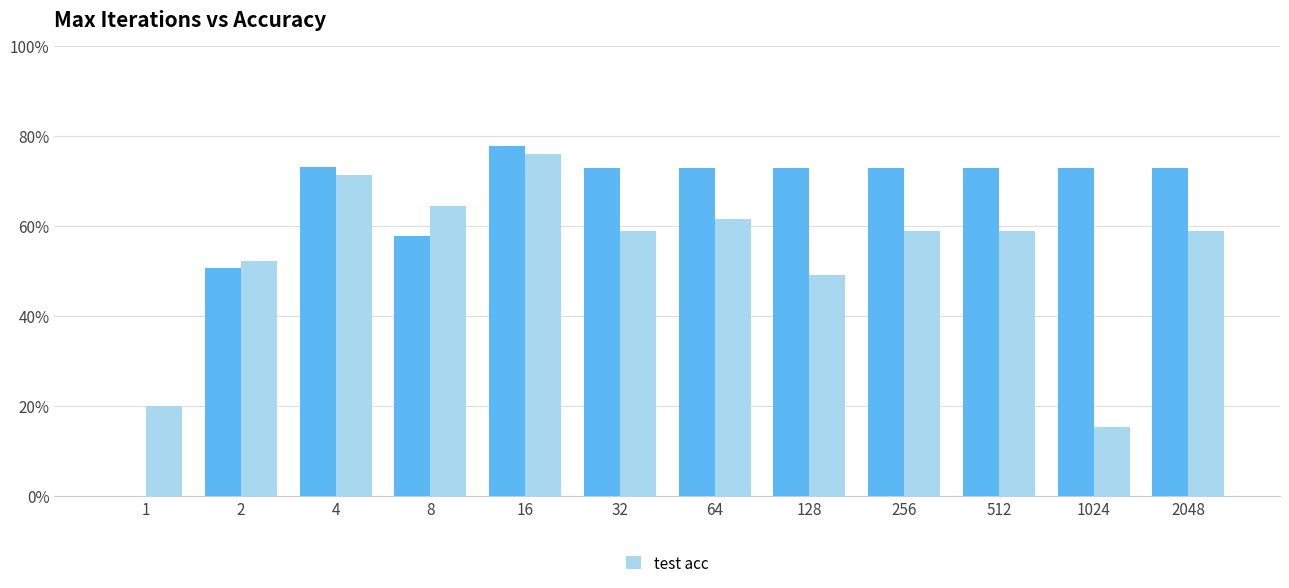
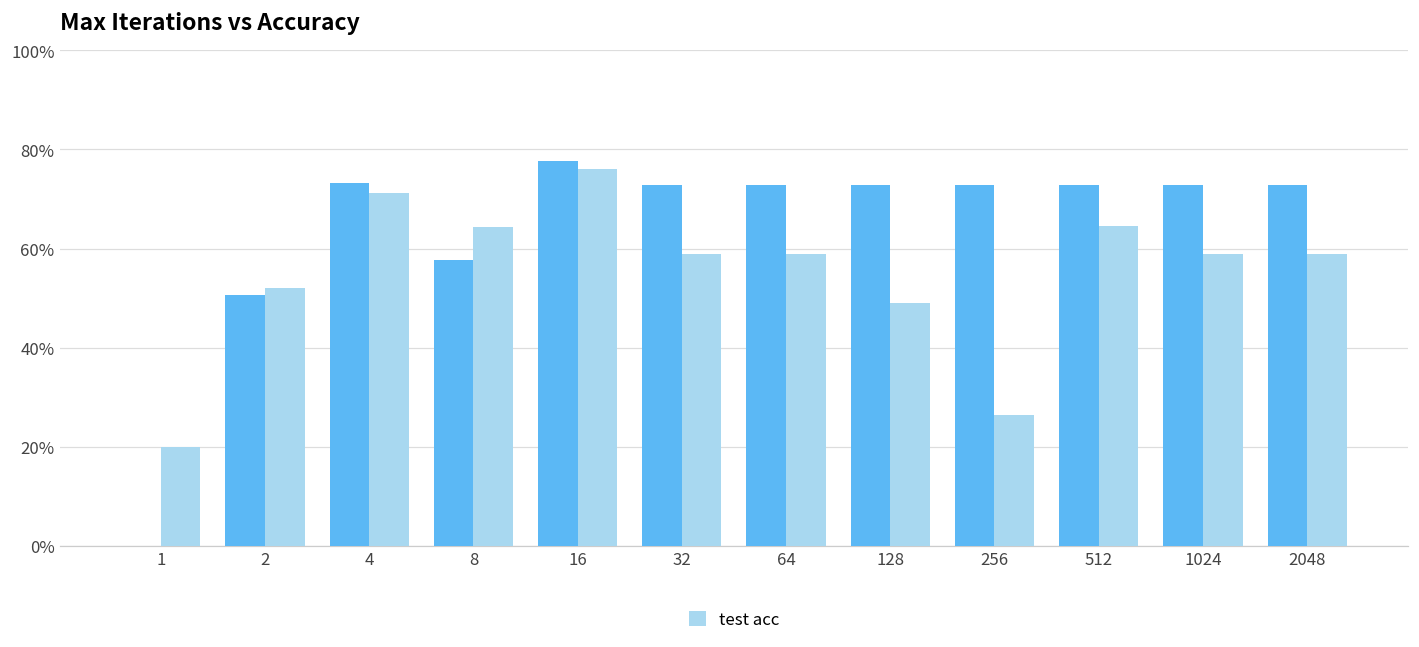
  {
    "test acc": {
      "1": "20%",
      "2": "52%",
      "4": "71%",
      "8": "64%",
      "16": "76%",
      "32": "59%",
-     "64": "61%",
+     "64": "59%",
      "128": "49%",
-     "256": "59%",
-     "512": "59%",
-     "1024": "15%",
+     "256": "26%",
+     "512": "65%",
+     "1024": "59%",
      "2048": "59%"
    }
  }
